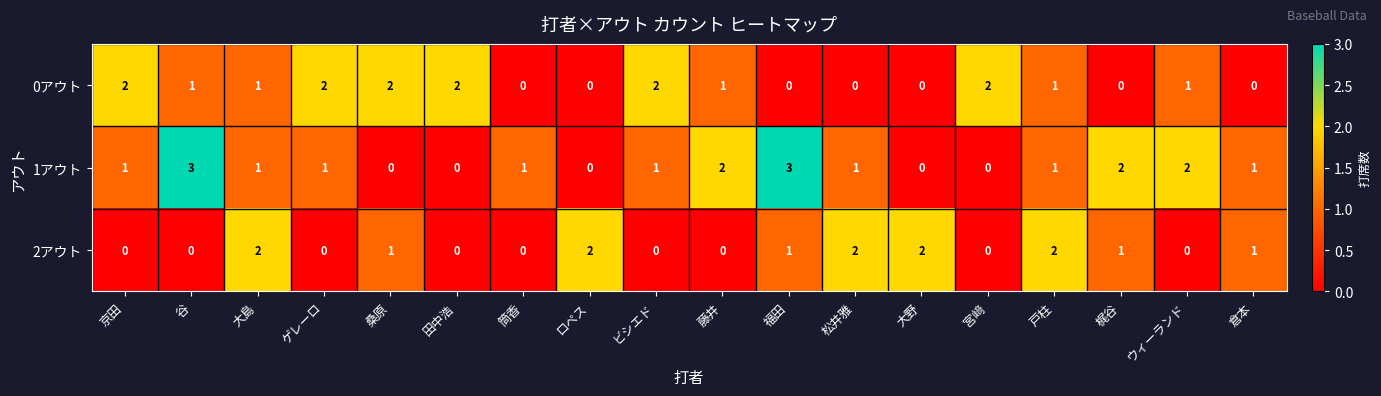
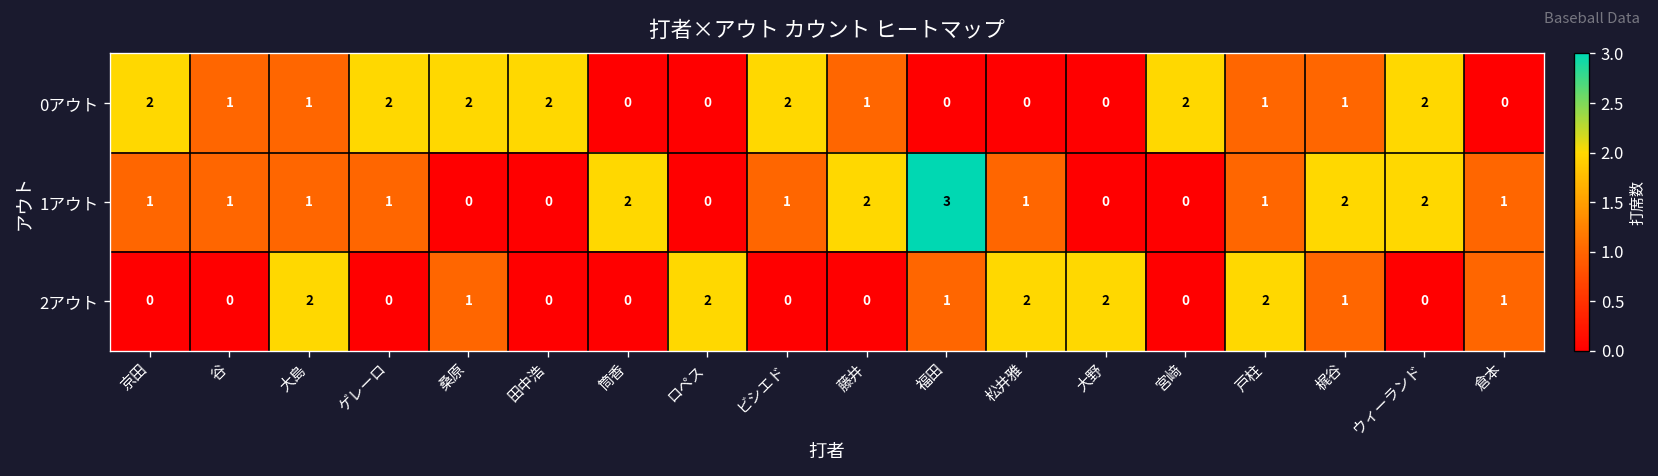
  {
    "0アウト": {
      "京田": 2,
      "谷": 1,
      "大島": 1,
      "ゲレーロ": 2,
      "桑原": 2,
      "田中浩": 2,
      "筒香": 0,
      "ロペス": 0,
      "ビシエド": 2,
      "藤井": 1,
      "福田": 0,
      "松井雅": 0,
      "大野": 0,
      "宮﨑": 2,
      "戸柱": 1,
-     "梶谷": 0,
-     "ウィーランド": 1,
+     "梶谷": 1,
+     "ウィーランド": 2,
      "倉本": 0
    },
    "1アウト": {
      "京田": 1,
-     "谷": 3,
+     "谷": 1,
      "大島": 1,
      "ゲレーロ": 1,
      "桑原": 0,
      "田中浩": 0,
-     "筒香": 1,
+     "筒香": 2,
      "ロペス": 0,
      "ビシエド": 1,
      "藤井": 2,
      "福田": 3,
      "松井雅": 1,
      "大野": 0,
      "宮﨑": 0,
      "戸柱": 1,
      "梶谷": 2,
      "ウィーランド": 2,
      "倉本": 1
    },
    "2アウト": {
      "京田": 0,
      "谷": 0,
      "大島": 2,
      "ゲレーロ": 0,
      "桑原": 1,
      "田中浩": 0,
      "筒香": 0,
      "ロペス": 2,
      "ビシエド": 0,
      "藤井": 0,
      "福田": 1,
      "松井雅": 2,
      "大野": 2,
      "宮﨑": 0,
      "戸柱": 2,
      "梶谷": 1,
      "ウィーランド": 0,
      "倉本": 1
    }
  }
